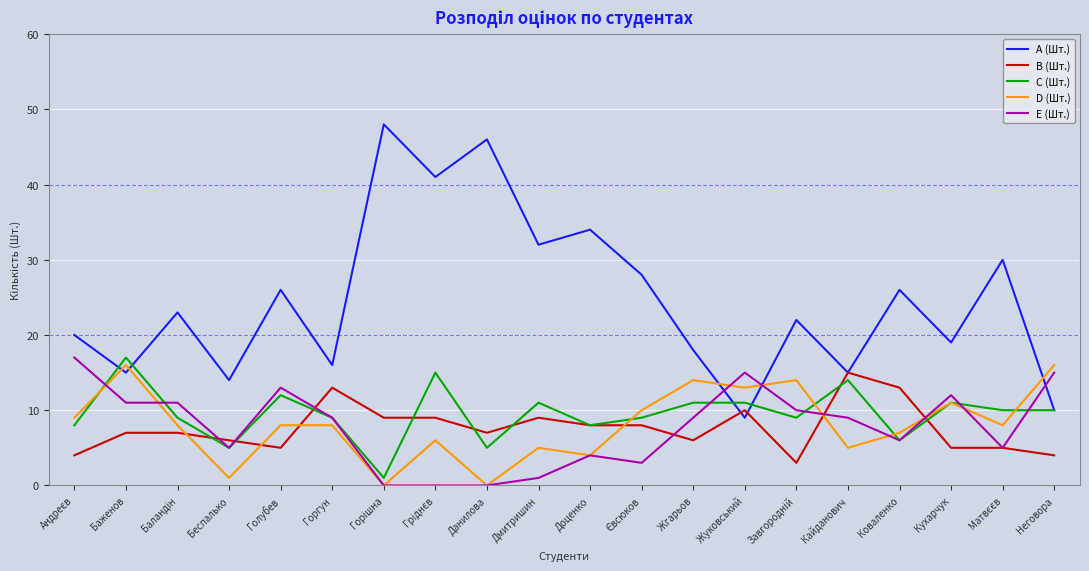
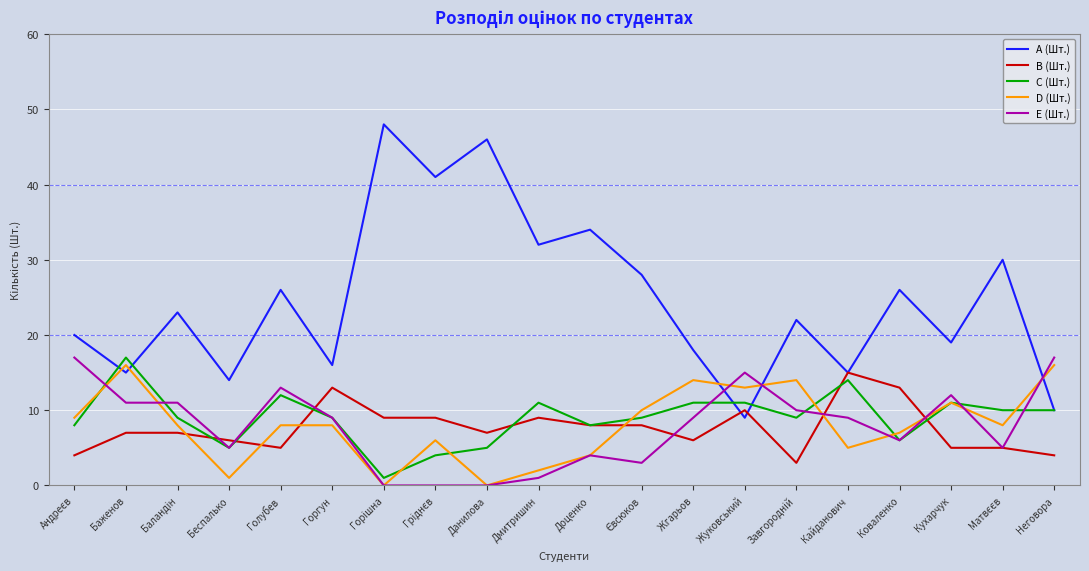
  {
    "A (Шт.)": {
      "Андреєв": 20,
      "Баженов": 15,
      "Баландін": 23,
      "Беспалько": 14,
      "Голубев": 26,
      "Горгун": 16,
      "Горішна": 48,
      "Гріднєв": 41,
      "Данилова": 46,
      "Дмитришин": 32,
      "Доценко": 34,
      "Євсюков": 28,
      "Жгарьов": 18,
      "Жуковський": 9,
      "Завгородній": 22,
      "Коваленко": 26,
      "Кухарчук": 19,
      "Матвєєв": 30
    },
    "B (Шт.)": {
      "Андреєв": 4,
      "Баженов": 7,
      "Баландін": 7,
      "Беспалько": 6,
      "Голубев": 5,
      "Горгун": 13,
      "Горішна": 9,
      "Гріднєв": 9,
      "Данилова": 7,
      "Дмитришин": 9,
      "Євсюков": 8,
      "Жгарьов": 6,
      "Жуковський": 10,
      "Завгородній": 3,
      "Коваленко": 13,
      "Кухарчук": 5,
      "Неговора": 4
    },
    "C (Шт.)": {
      "Андреєв": 8,
      "Баженов": 17,
      "Баландін": 9,
      "Голубев": 12,
      "Горішна": 1,
-     "Гріднєв": 15,
+     "Гріднєв": 4,
      "Данилова": 5,
      "Дмитришин": 11,
      "Євсюков": 9,
      "Жгарьов": 11,
      "Жуковський": 11,
      "Завгородній": 9,
      "Кайданович": 14,
      "Матвєєв": 10
    },
    "D (Шт.)": {
      "Андреєв": 9,
      "Баженов": 16,
      "Баландін": 8,
      "Беспалько": 1,
      "Голубев": 8,
      "Горгун": 8,
      "Гріднєв": 6,
-     "Дмитришин": 5,
+     "Дмитришин": 2,
      "Євсюков": 10,
      "Жгарьов": 14,
      "Жуковський": 13,
      "Завгородній": 14,
      "Кайданович": 5,
      "Коваленко": 7,
      "Матвєєв": 8,
      "Неговора": 16
    },
    "E (Шт.)": {
      "Андреєв": 17,
      "Баженов": 11,
      "Баландін": 11,
      "Голубев": 13,
      "Гріднєв": 0,
      "Дмитришин": 1,
      "Євсюков": 3,
      "Жгарьов": 9,
      "Жуковський": 15,
      "Завгородній": 10,
      "Кайданович": 9,
      "Кухарчук": 12,
-     "Неговора": 15
+     "Неговора": 17
    }
  }
